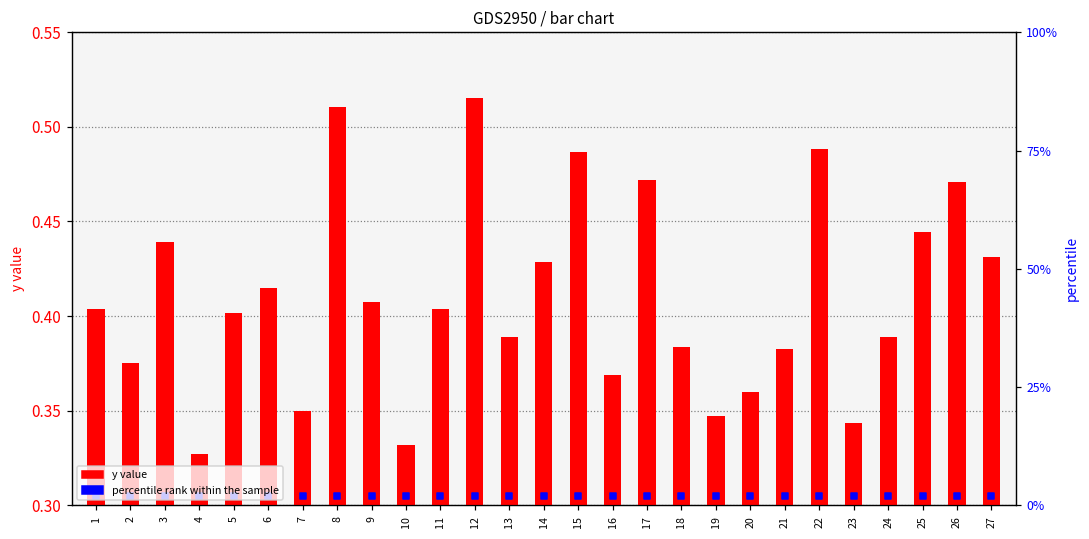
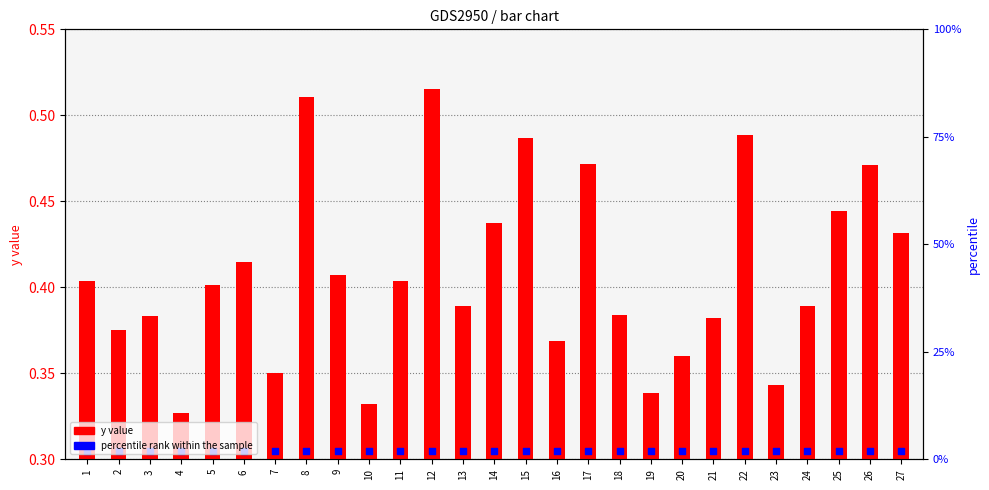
  {
    "y value": {
      "1": 0.404,
      "2": 0.375,
-     "3": 0.439,
+     "3": 0.383,
      "4": 0.327,
      "5": 0.402,
      "6": 0.415,
      "7": 0.350,
      "8": 0.511,
      "9": 0.407,
      "10": 0.332,
      "11": 0.404,
      "12": 0.515,
      "13": 0.389,
-     "14": 0.429,
+     "14": 0.437,
      "15": 0.487,
      "16": 0.369,
      "17": 0.472,
      "18": 0.384,
-     "19": 0.347,
+     "19": 0.339,
      "20": 0.360,
      "21": 0.382,
      "22": 0.488,
      "23": 0.343,
      "24": 0.389,
      "25": 0.444,
      "26": 0.471,
      "27": 0.431
    }
  }
